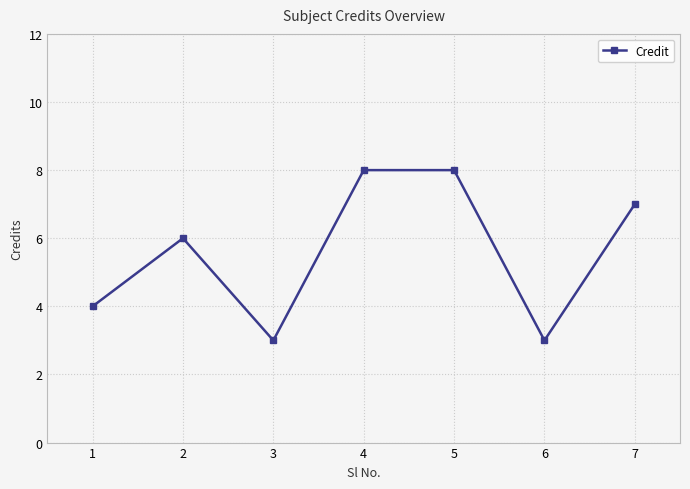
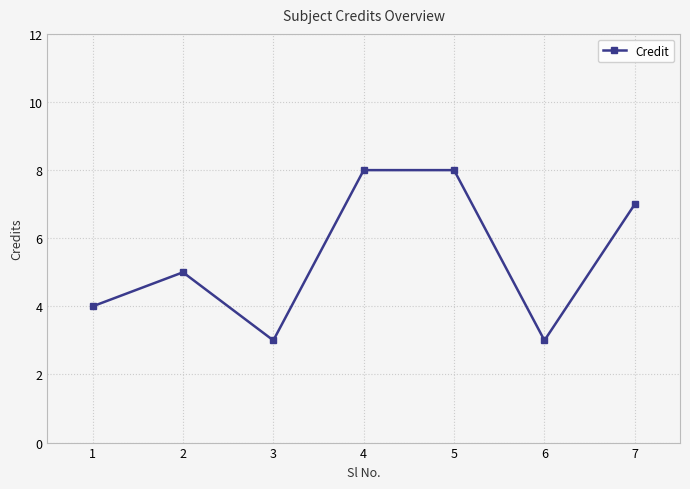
  {
    "1": 4,
-   "2": 6,
+   "2": 5,
    "3": 3,
    "4": 8,
    "5": 8,
    "6": 3,
    "7": 7
  }
